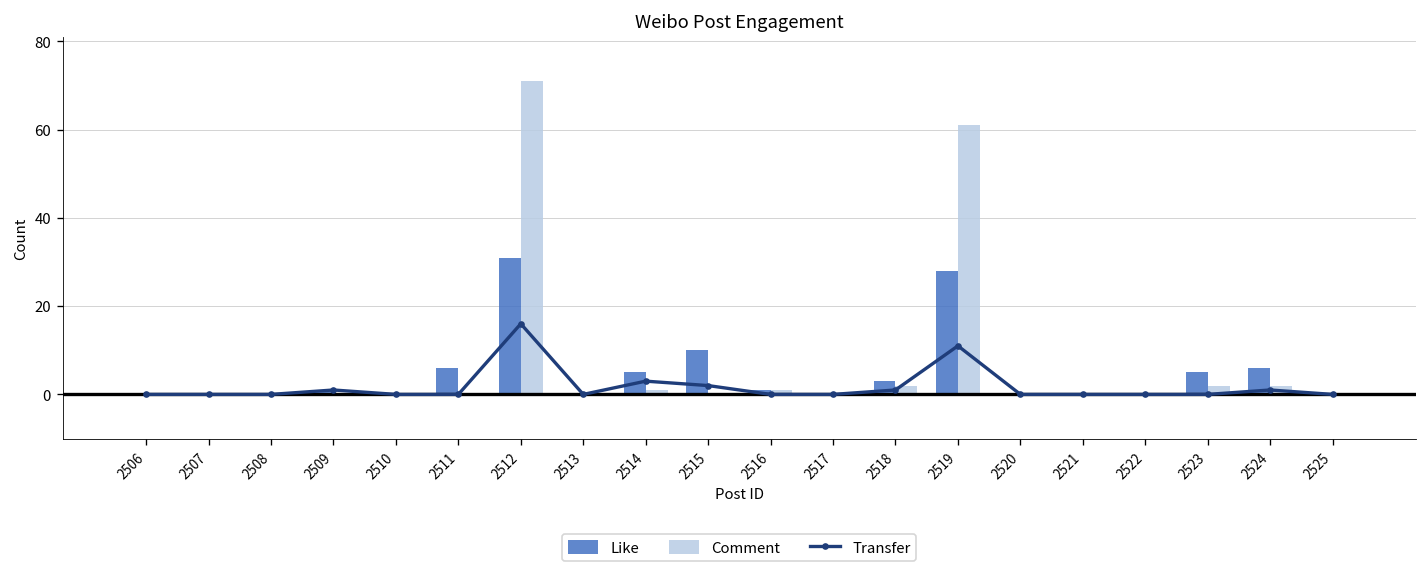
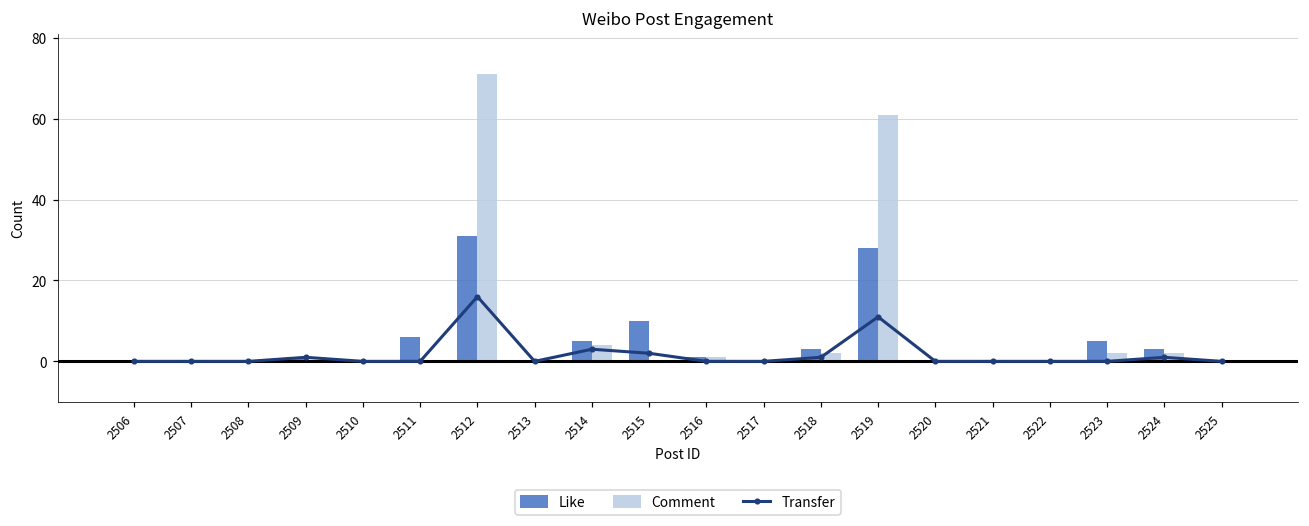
  {
    "Like": {
      "2506": 0,
      "2507": 0,
      "2508": 0,
      "2509": 1,
      "2510": 0,
      "2511": 6,
      "2512": 31,
      "2513": 0,
      "2514": 5,
      "2515": 10,
      "2516": 1,
      "2517": 0,
      "2518": 3,
      "2519": 28,
      "2520": 0,
      "2521": 0,
      "2522": 0,
      "2523": 5,
-     "2524": 6,
+     "2524": 3,
      "2525": 0
    },
    "Transfer": {
      "2506": 0,
      "2507": 0,
      "2508": 0,
      "2509": 1,
      "2510": 0,
      "2511": 0,
      "2512": 16,
      "2513": 0,
      "2514": 3,
      "2515": 2,
      "2516": 0,
      "2517": 0,
      "2518": 1,
      "2519": 11,
      "2520": 0,
      "2521": 0,
      "2522": 0,
      "2523": 0,
      "2524": 1,
      "2525": 0
    },
    "Comment": {
      "2506": 0,
      "2507": 0,
      "2508": 0,
      "2509": 0,
      "2510": 0,
      "2511": 0,
      "2512": 71,
      "2513": 0,
-     "2514": 1,
+     "2514": 4,
      "2515": 0,
      "2516": 1,
      "2517": 0,
      "2518": 2,
      "2519": 61,
      "2520": 0,
      "2521": 0,
      "2522": 0,
      "2523": 2,
      "2524": 2,
      "2525": 0
    }
  }
